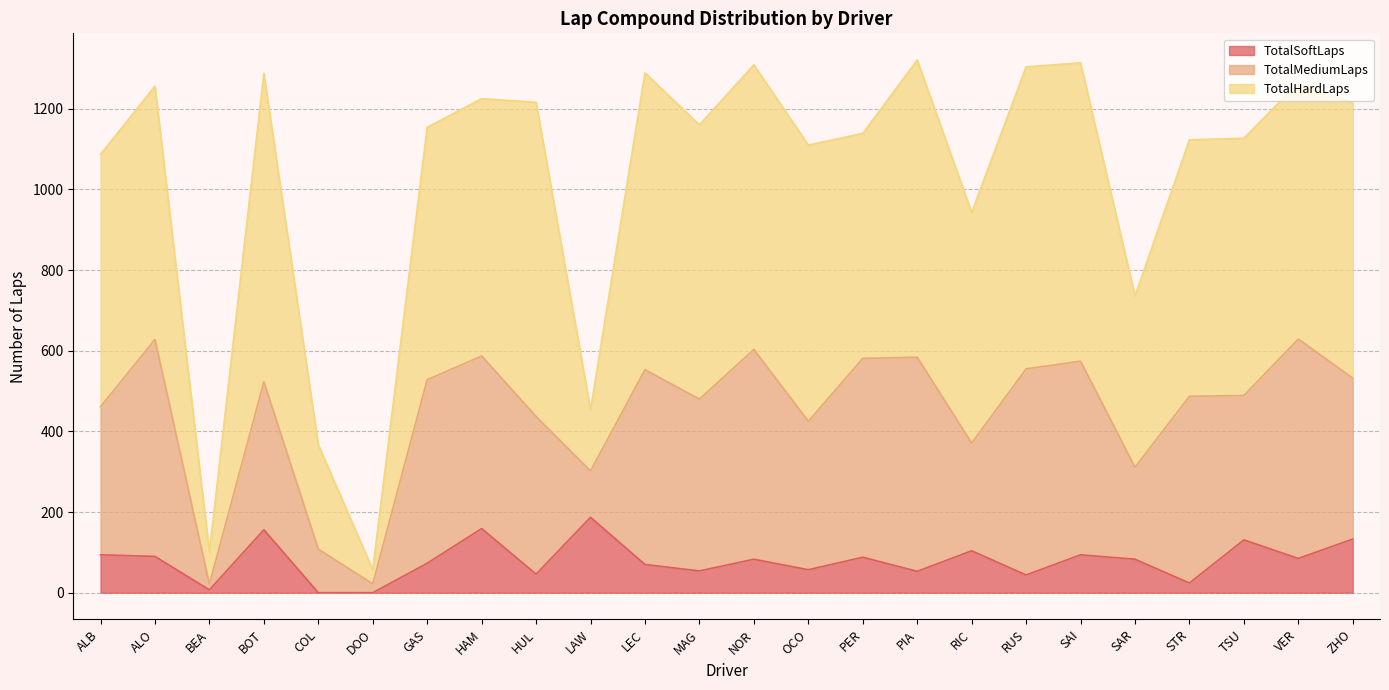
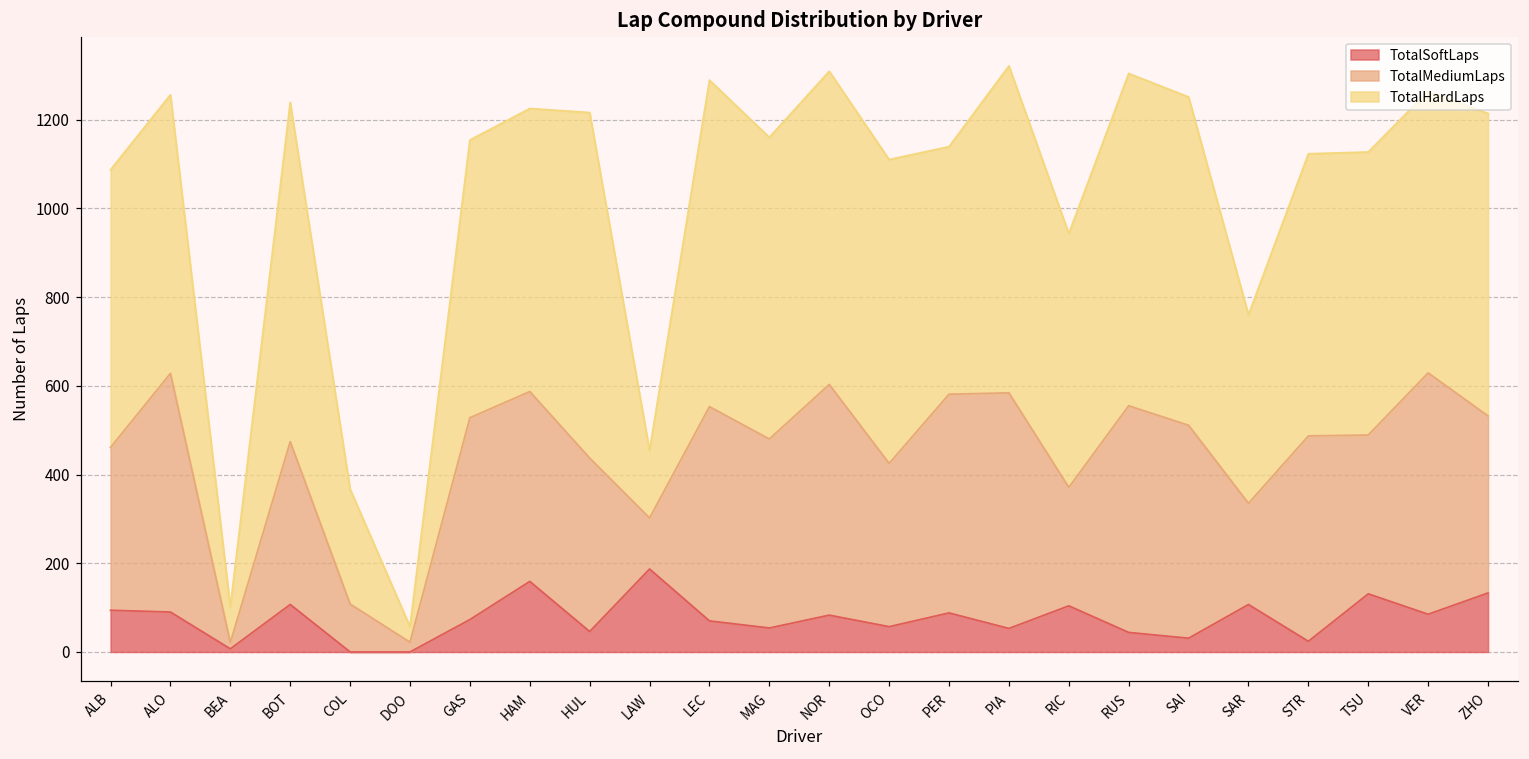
  {
    "TotalSoftLaps": {
      "ALB": 90,
      "ALO": 90,
      "BEA": 10,
-     "BOT": 160,
+     "BOT": 110,
      "COL": 0,
      "DOO": 0,
      "GAS": 70,
      "HAM": 160,
      "HUL": 50,
      "LAW": 190,
      "LEC": 70,
      "MAG": 50,
      "NOR": 80,
      "OCO": 60,
      "PER": 90,
      "PIA": 50,
      "RIC": 100,
      "RUS": 40,
-     "SAI": 90,
-     "SAR": 80,
+     "SAI": 30,
+     "SAR": 110,
      "STR": 20,
      "TSU": 130,
      "VER": 90,
      "ZHO": 130
    }
  }
